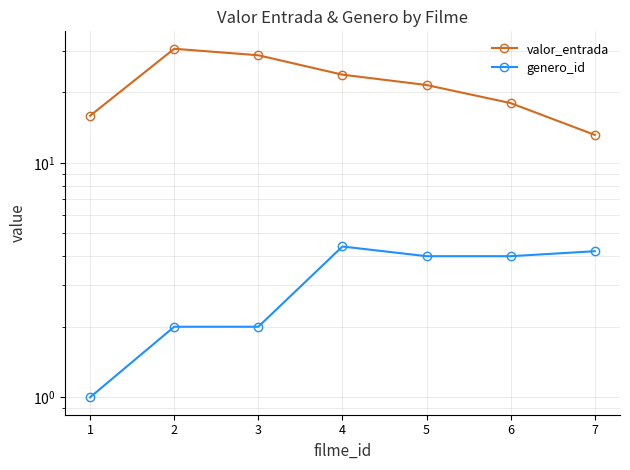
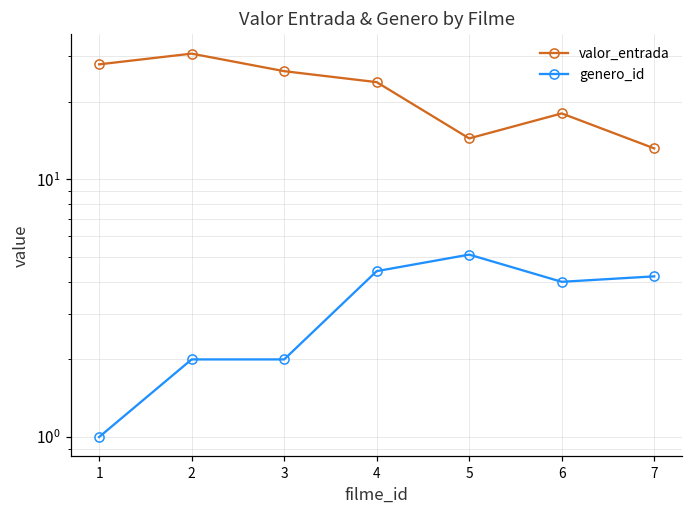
  {
    "valor_entrada": {
-     "1": 16,
+     "1": 28,
      "2": 31,
-     "3": 29,
+     "3": 26,
      "4": 24,
-     "5": 22,
+     "5": 14,
      "6": 18,
      "7": 13
    },
    "genero_id": {
      "1": 1.0,
      "2": 2.0,
      "3": 2.0,
      "4": 4.4,
-     "5": 4.0,
+     "5": 5.1,
      "6": 4.0,
      "7": 4.2
    }
  }
